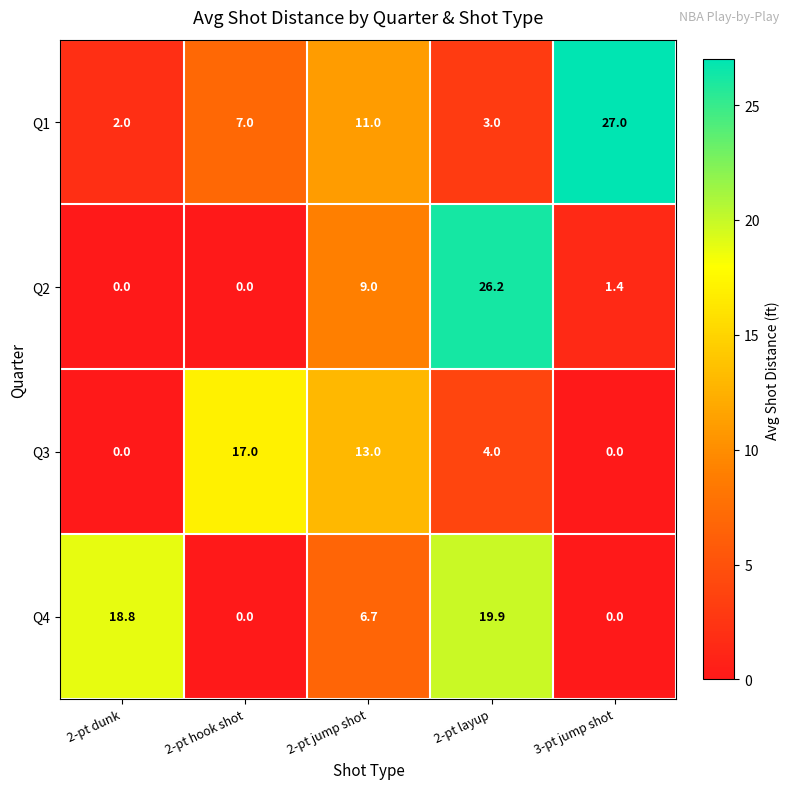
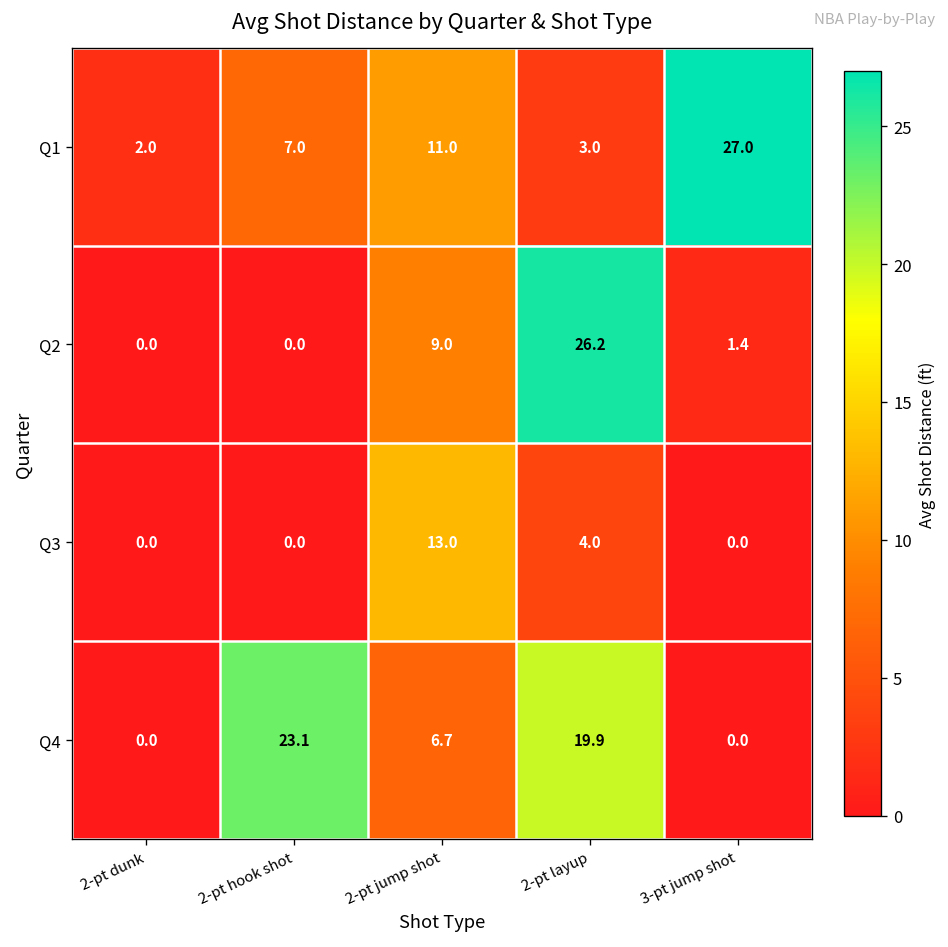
  {
    "Q1": {
      "2-pt dunk": 2.0,
      "2-pt hook shot": 7.0,
      "2-pt jump shot": 11.0,
      "2-pt layup": 3.0,
      "3-pt jump shot": 27.0
    },
    "Q2": {
      "2-pt dunk": 0.0,
      "2-pt hook shot": 0.0,
      "2-pt jump shot": 9.0,
      "2-pt layup": 26.2,
      "3-pt jump shot": 1.4
    },
    "Q3": {
      "2-pt dunk": 0.0,
-     "2-pt hook shot": 17.0,
+     "2-pt hook shot": 0.0,
      "2-pt jump shot": 13.0,
      "2-pt layup": 4.0,
      "3-pt jump shot": 0.0
    },
    "Q4": {
-     "2-pt dunk": 18.8,
-     "2-pt hook shot": 0.0,
+     "2-pt dunk": 0.0,
+     "2-pt hook shot": 23.1,
      "2-pt jump shot": 6.7,
      "2-pt layup": 19.9,
      "3-pt jump shot": 0.0
    }
  }
